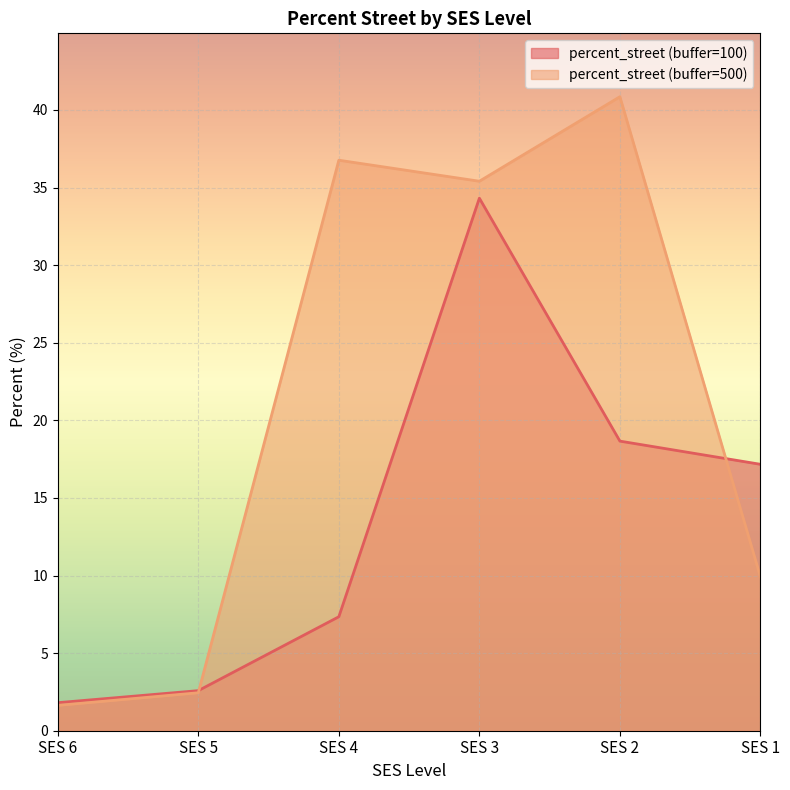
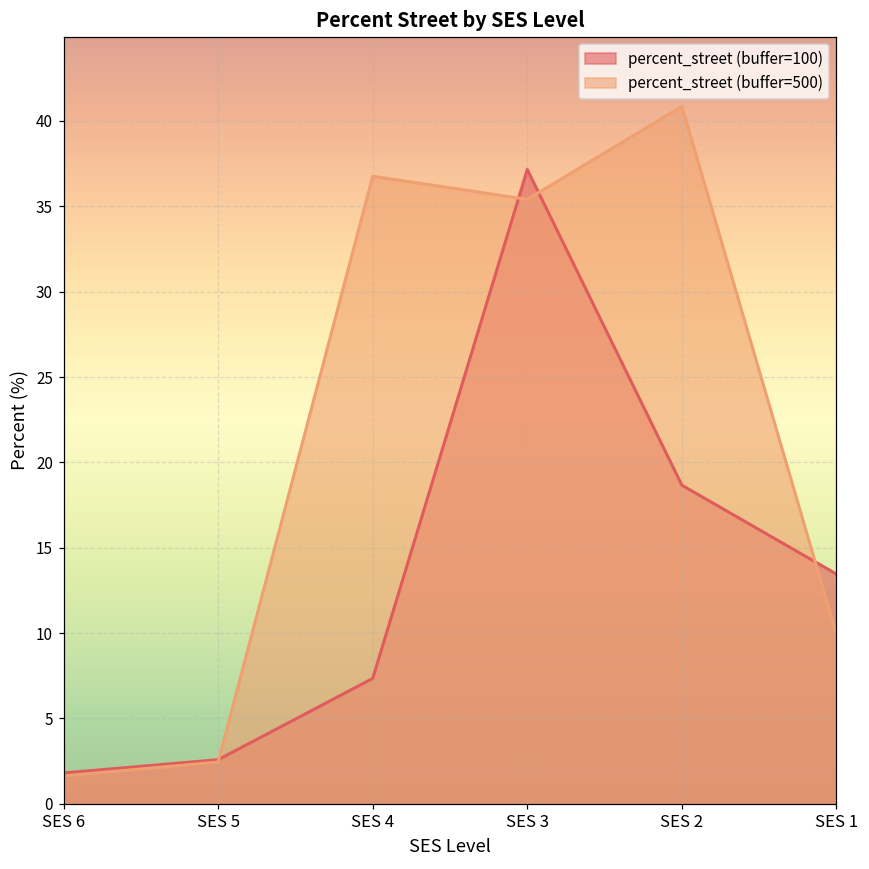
  {
    "percent_street (buffer=100)": {
      "SES 6": 1.8,
      "SES 4": 7.3,
-     "SES 3": 34.3,
+     "SES 3": 37.2,
      "SES 2": 18.7,
-     "SES 1": 17.2
+     "SES 1": 13.5
    },
    "percent_street (buffer=500)": {
      "SES 6": 1.6,
      "SES 4": 36.8,
      "SES 3": 35.4,
      "SES 2": 40.9,
      "SES 1": 9.9
    }
  }
